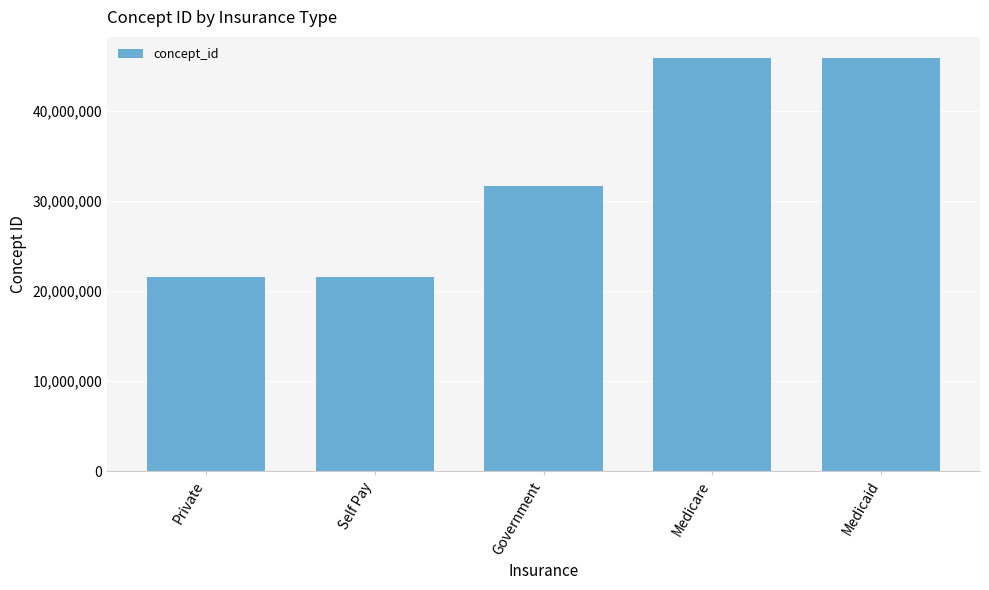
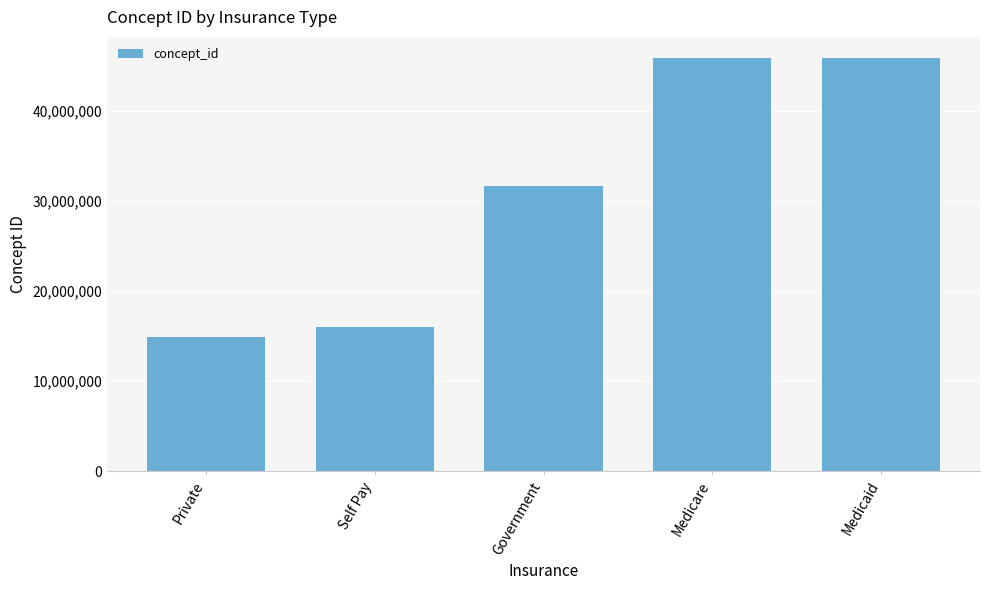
  {
-   "Private": "21,000,000",
-   "Self Pay": "21,000,000",
+   "Private": "15,000,000",
+   "Self Pay": "16,000,000",
    "Government": "32,000,000",
    "Medicare": "46,000,000",
    "Medicaid": "46,000,000"
  }
